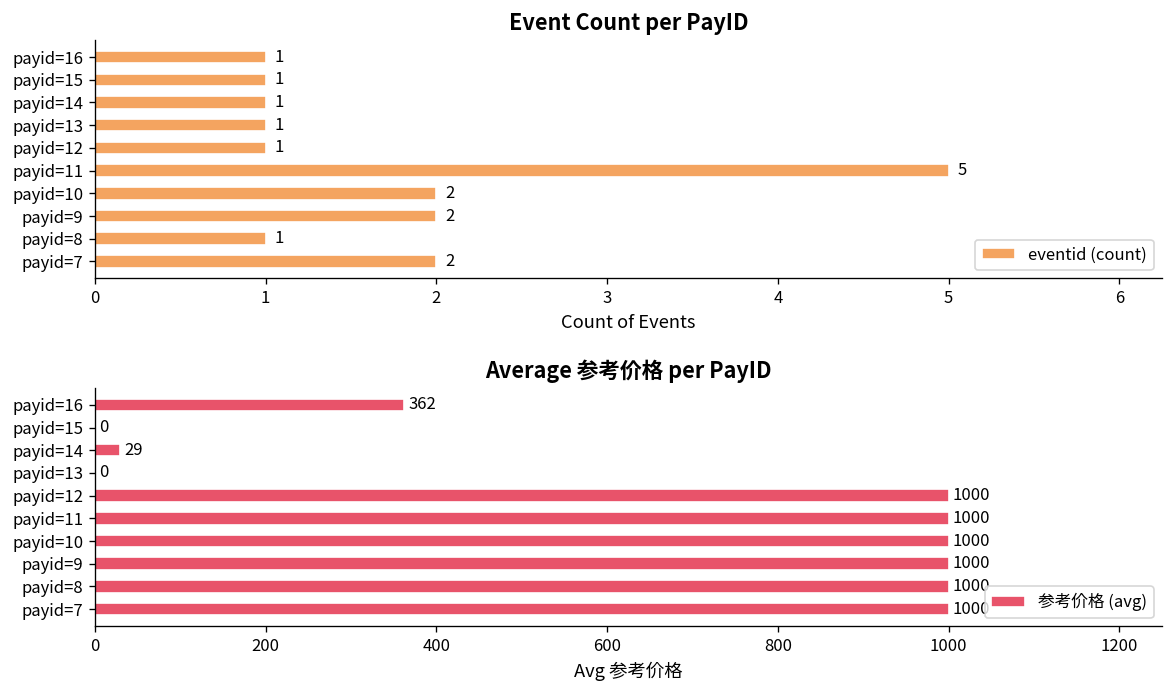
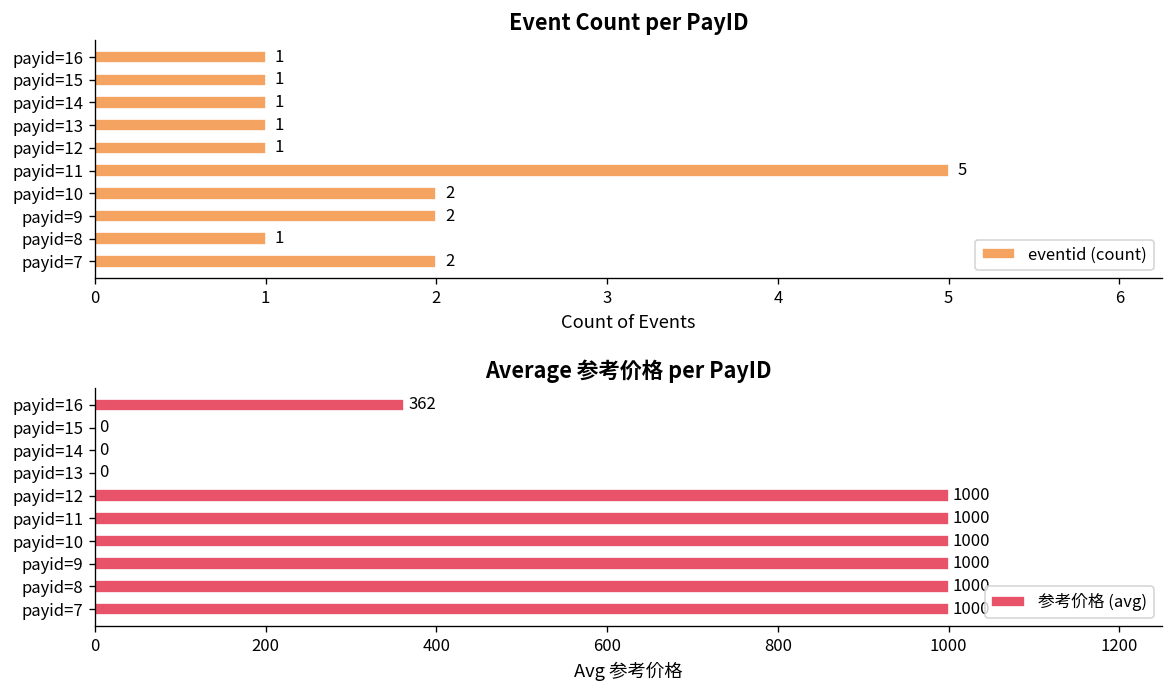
  {
    "Event Count per PayID": {
      "payid=16": 1,
      "payid=15": 1,
      "payid=14": 1,
      "payid=13": 1,
      "payid=12": 1,
      "payid=11": 5,
      "payid=10": 2,
      "payid=9": 2,
      "payid=8": 1,
      "payid=7": 2
    },
    "Average 参考价格 per PayID": {
      "payid=16": 362,
      "payid=15": 0,
-     "payid=14": 29,
+     "payid=14": 0,
      "payid=13": 0,
      "payid=12": 1000,
      "payid=11": 1000,
      "payid=10": 1000,
      "payid=9": 1000
    }
  }
